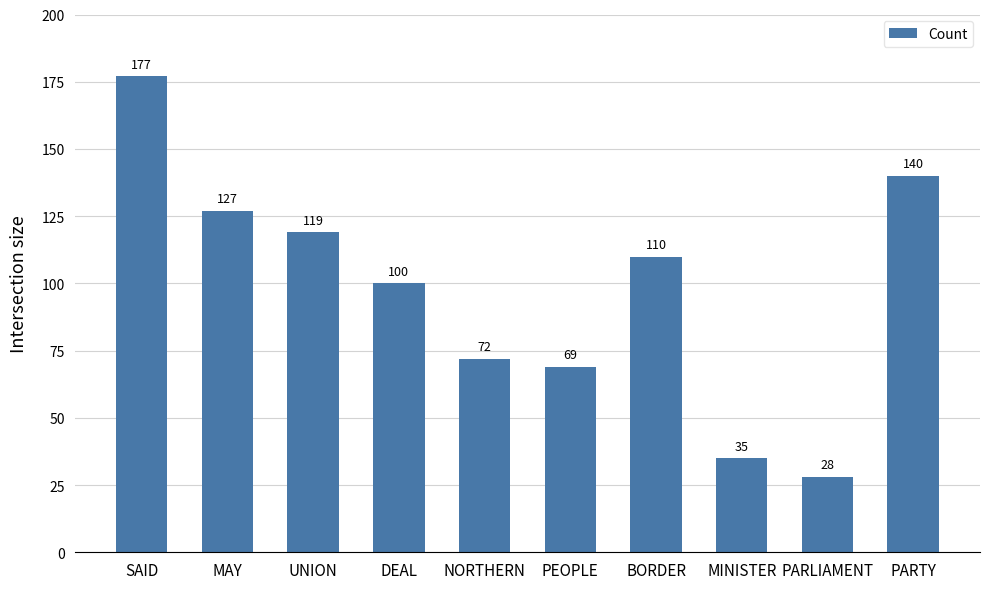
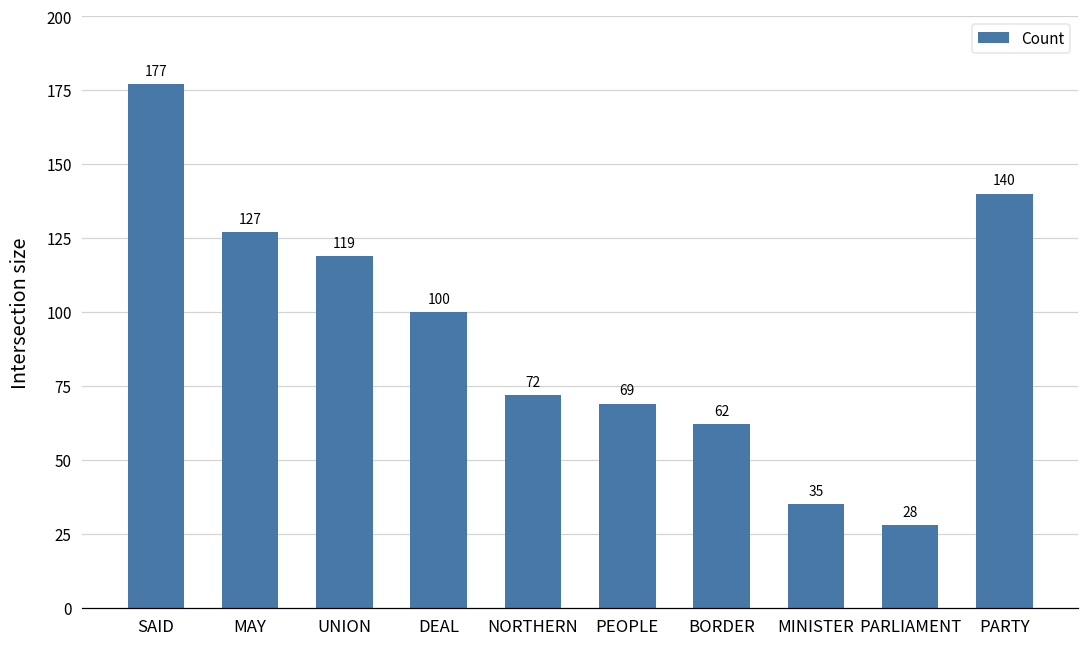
  {
    "SAID": 177,
    "MAY": 127,
    "UNION": 119,
    "DEAL": 100,
    "NORTHERN": 72,
    "PEOPLE": 69,
-   "BORDER": 110,
+   "BORDER": 62,
    "MINISTER": 35,
    "PARLIAMENT": 28,
    "PARTY": 140
  }
